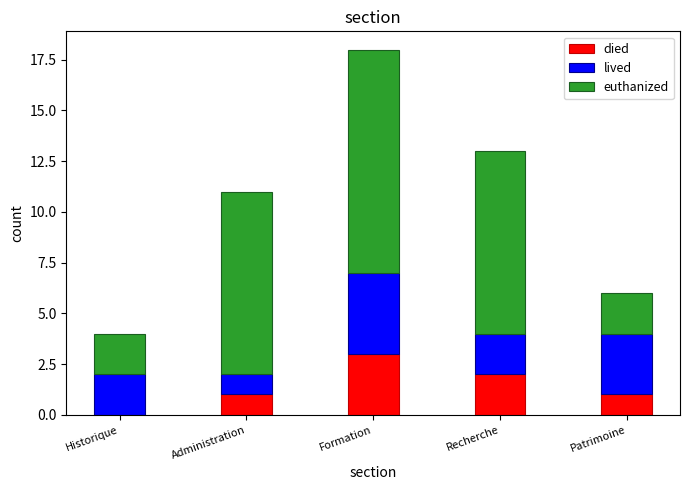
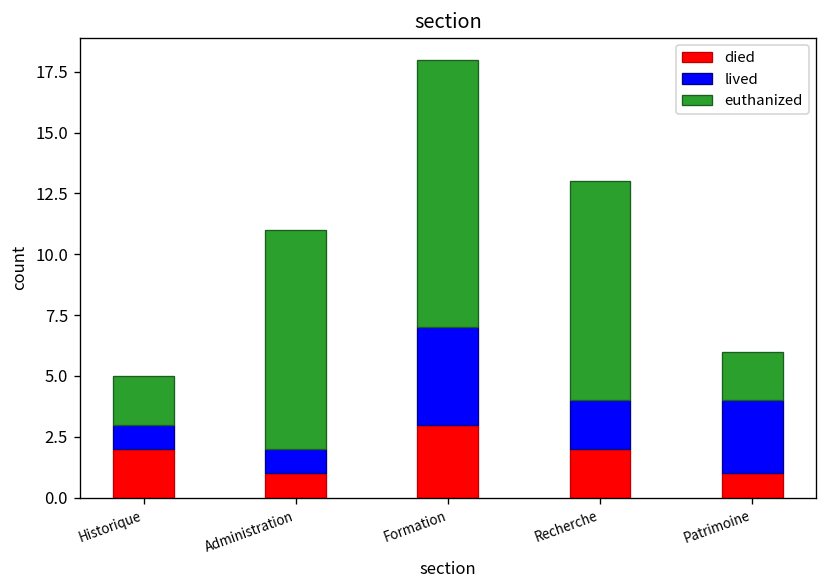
  {
    "died": {
-     "Historique": 0,
+     "Historique": 2,
      "Administration": 1,
      "Formation": 3,
      "Recherche": 2,
      "Patrimoine": 1
    },
    "lived": {
-     "Historique": 2,
+     "Historique": 1,
      "Administration": 1,
      "Formation": 4,
      "Recherche": 2,
      "Patrimoine": 3
    },
    "euthanized": {
      "Historique": 2,
      "Administration": 9,
      "Formation": 11,
      "Recherche": 9,
      "Patrimoine": 2
    }
  }
